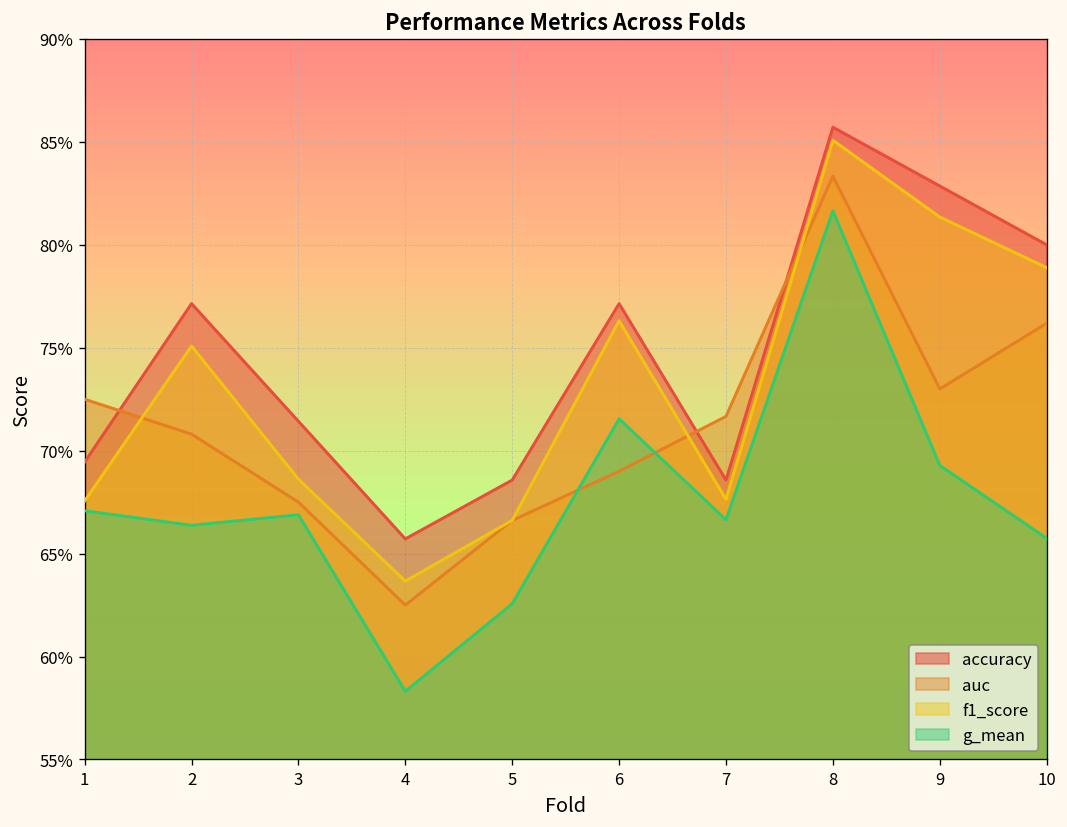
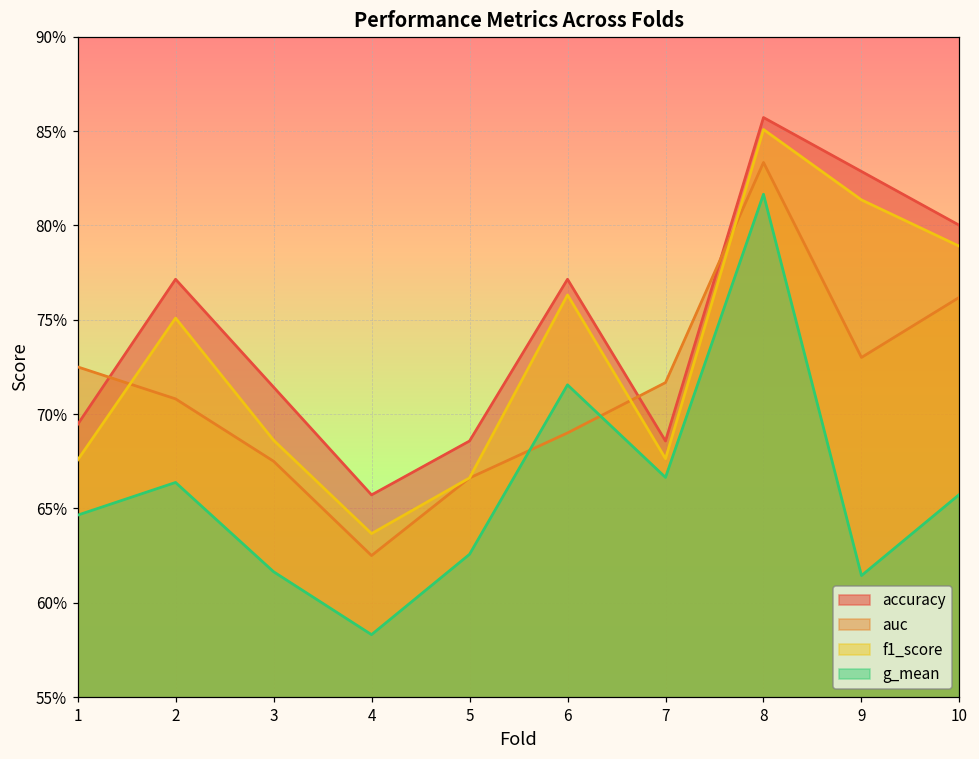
  {
    "g_mean": {
-     "1": "67.1%",
+     "1": "64.6%",
      "2": "66.4%",
-     "3": "66.9%",
+     "3": "61.6%",
      "4": "58.3%",
      "5": "62.6%",
      "6": "71.5%",
      "7": "66.6%",
      "8": "81.6%",
-     "9": "69.3%",
+     "9": "61.4%",
      "10": "65.7%"
    }
  }
